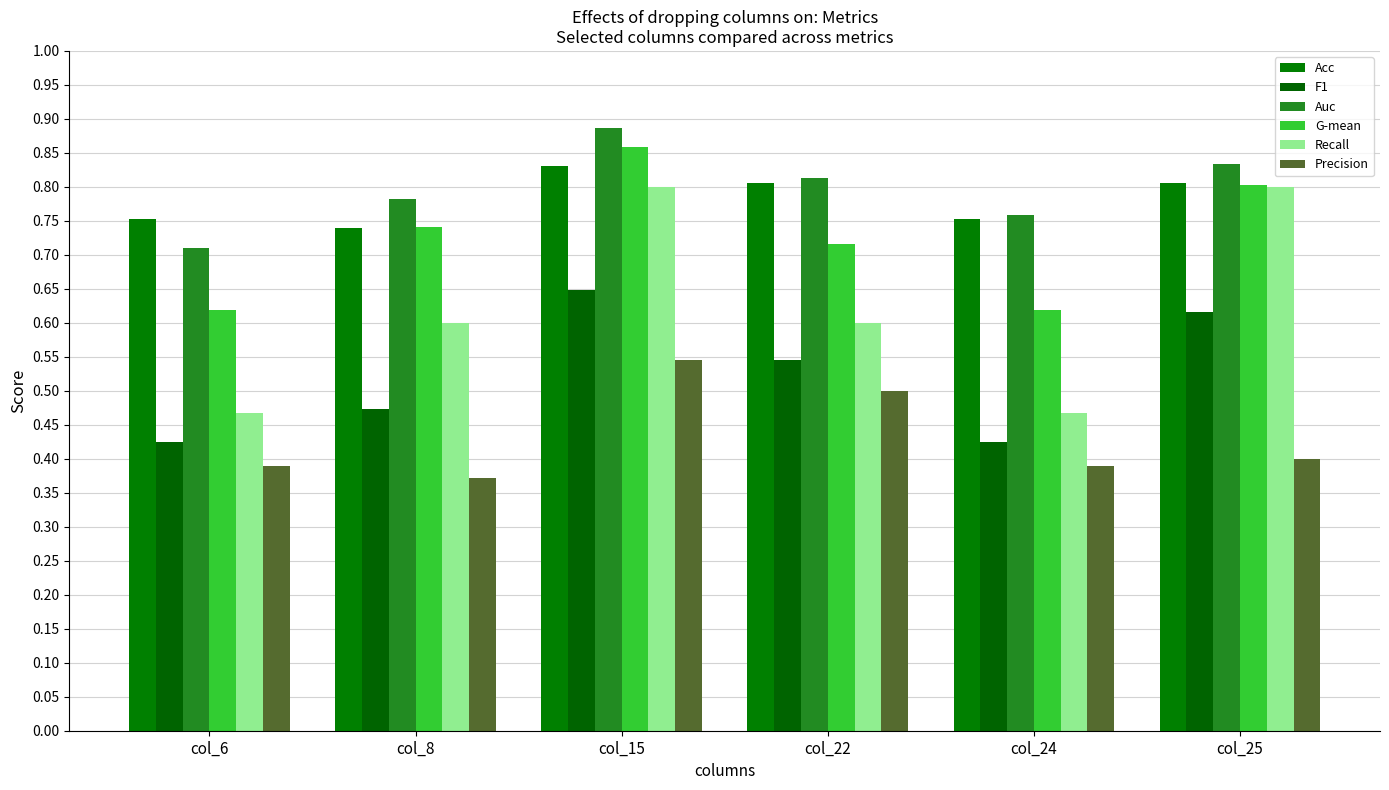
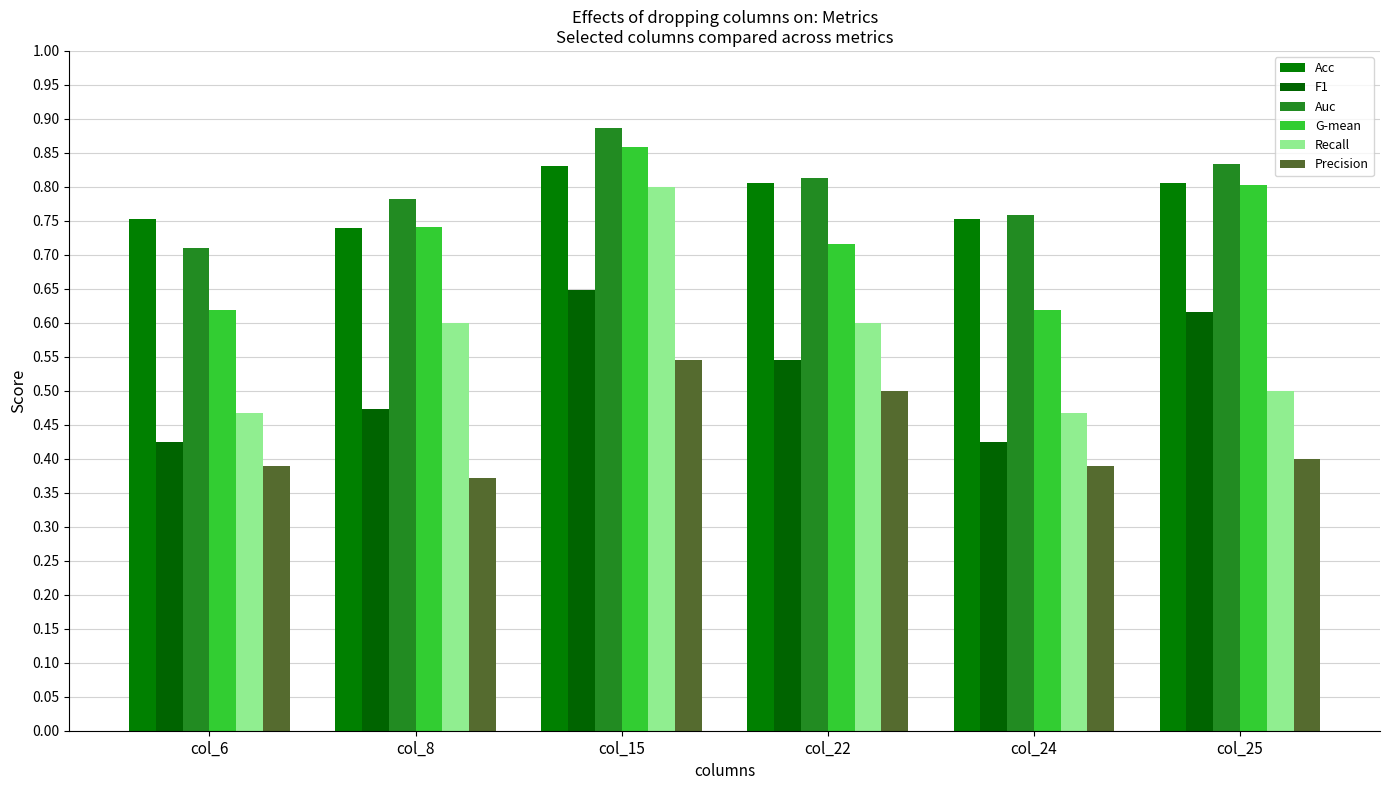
  {
    "G-mean": {
      "col_6": 0.62,
      "col_8": 0.74,
      "col_15": 0.86,
      "col_22": 0.72,
      "col_24": 0.62,
      "col_25": 0.8
    },
    "Recall": {
      "col_6": 0.47,
      "col_8": 0.6,
      "col_15": 0.8,
      "col_22": 0.6,
      "col_24": 0.47,
-     "col_25": 0.8
+     "col_25": 0.5
    },
    "Precision": {
      "col_6": 0.39,
      "col_8": 0.37,
      "col_15": 0.55,
      "col_22": 0.5,
      "col_24": 0.39,
      "col_25": 0.4
    }
  }
